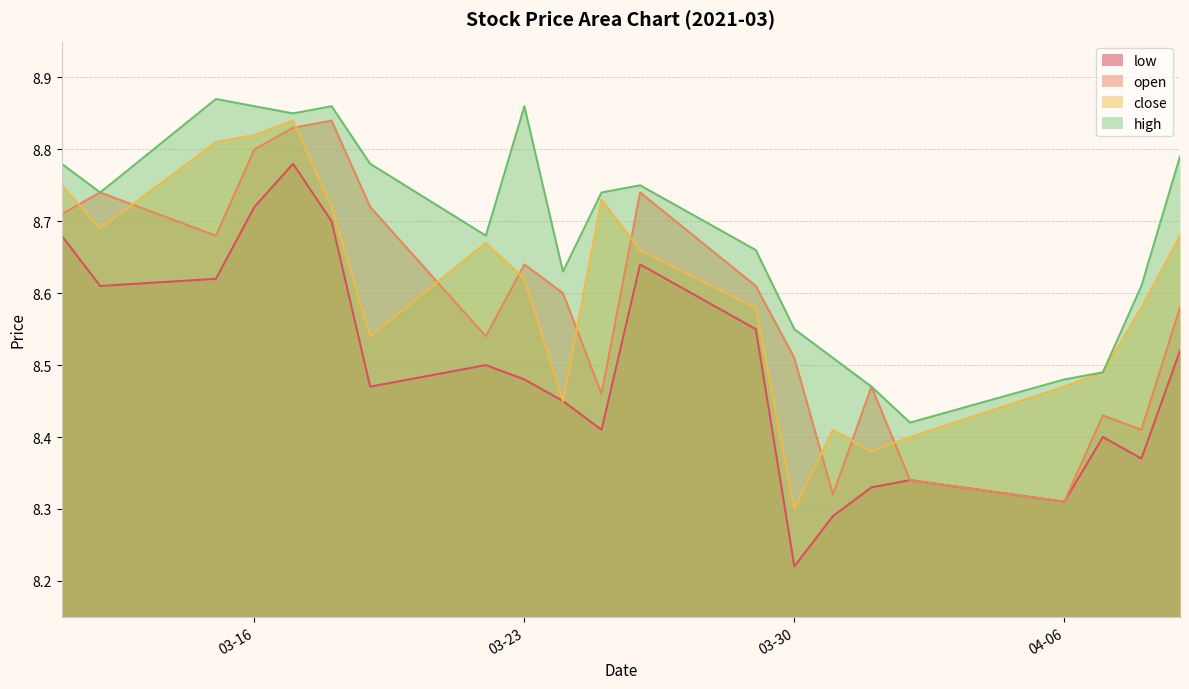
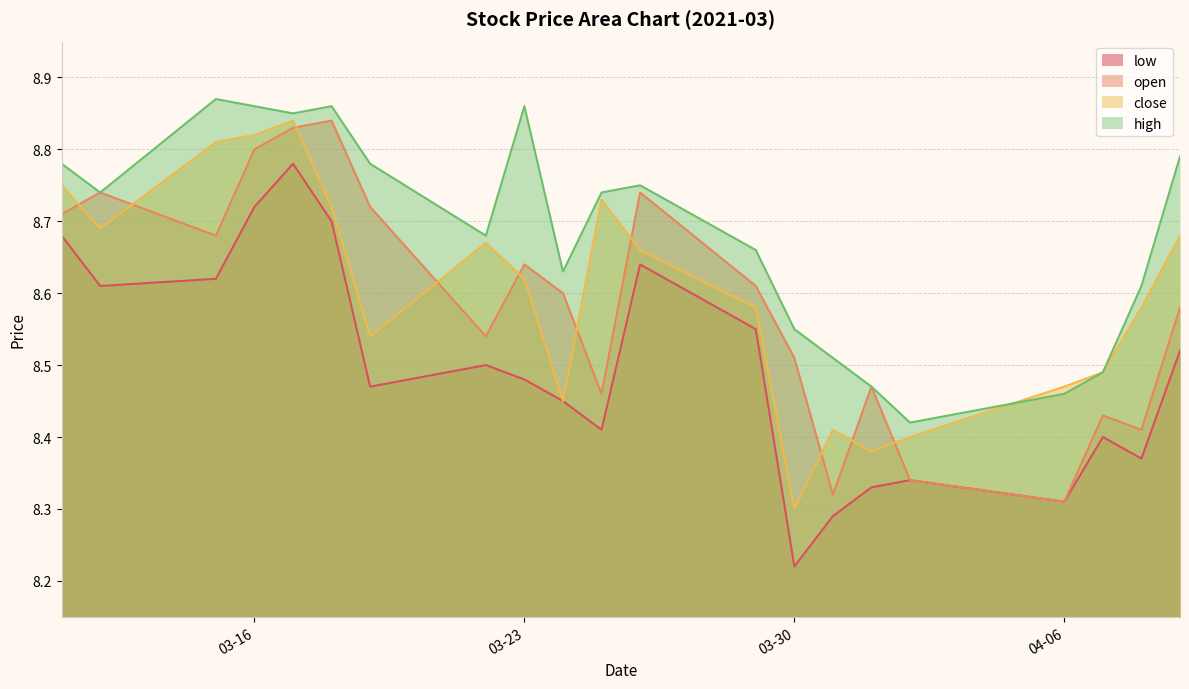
  {
    "high": {
      "03-16": 8.86,
      "03-23": 8.86,
      "03-30": 8.55,
-     "04-06": 8.48
+     "04-06": 8.46
    }
  }
